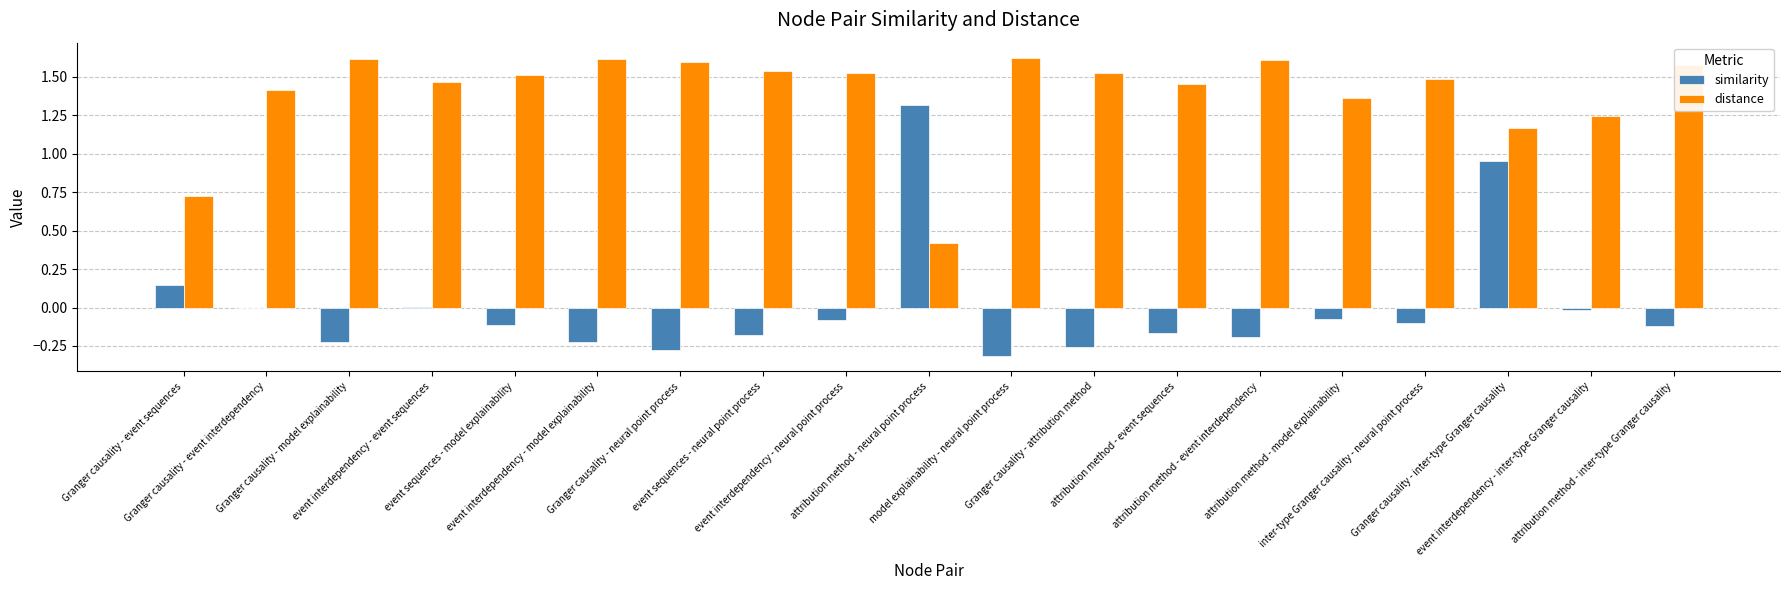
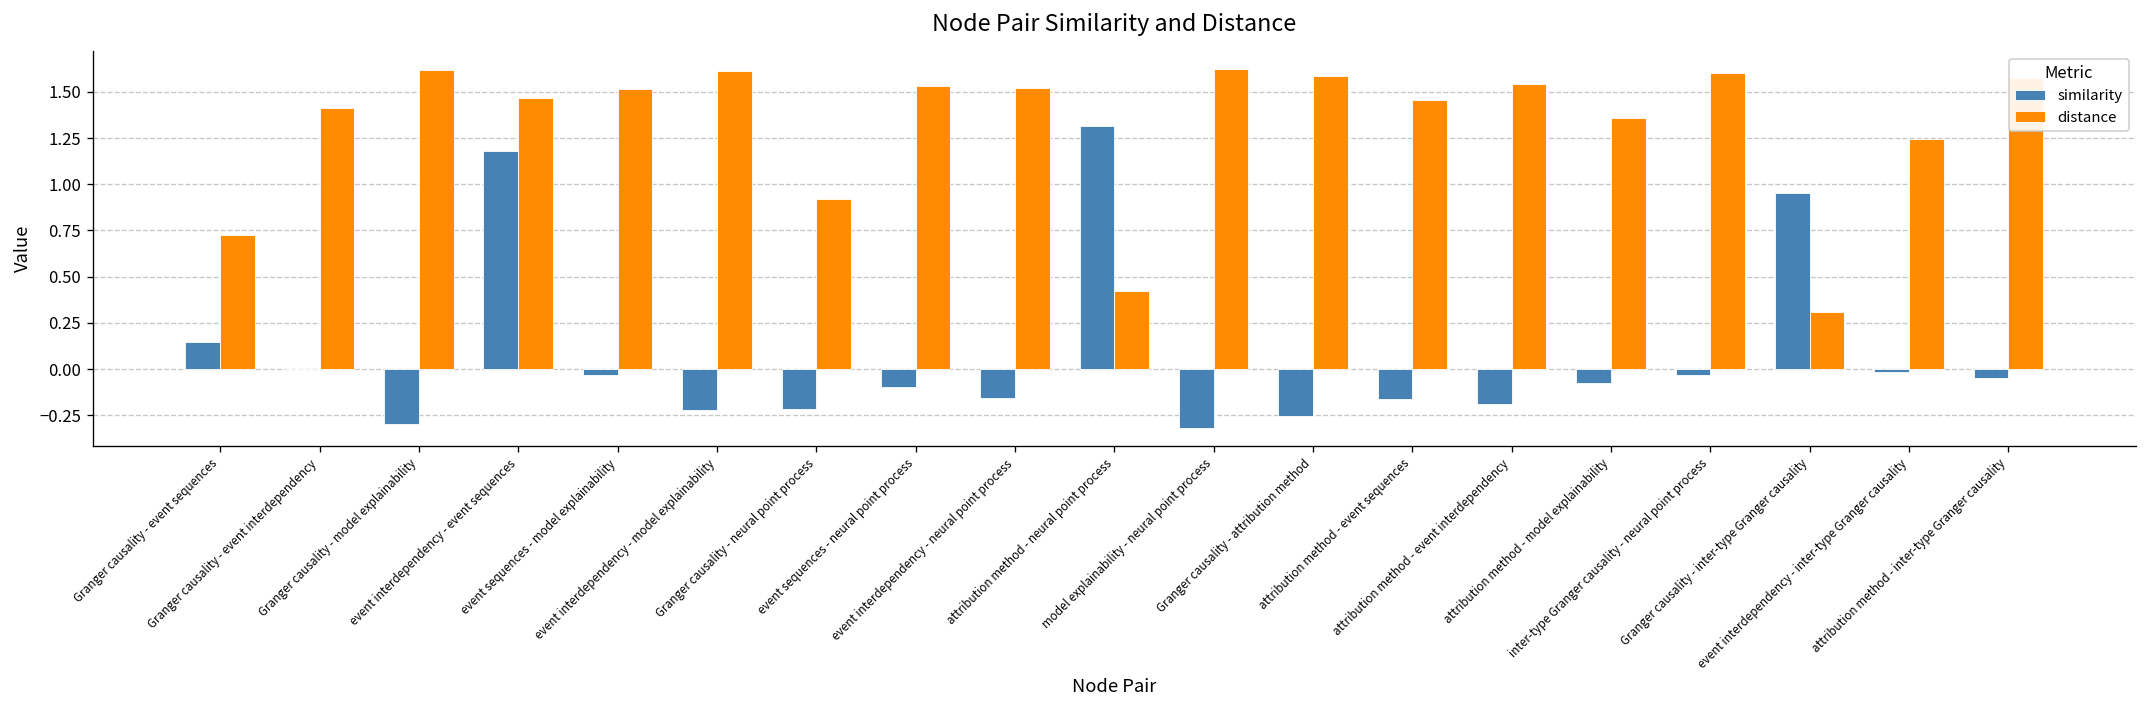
  {
    "similarity": {
      "Granger causality - event sequences": 0.15,
-     "Granger causality - model explainability": -0.22,
-     "event interdependency - event sequences": 0.01,
-     "event sequences - model explainability": -0.11,
+     "Granger causality - model explainability": -0.30,
+     "event interdependency - event sequences": 1.18,
+     "event sequences - model explainability": -0.03,
      "event interdependency - model explainability": -0.22,
-     "Granger causality - neural point process": -0.27,
-     "event sequences - neural point process": -0.18,
-     "event interdependency - neural point process": -0.08,
+     "Granger causality - neural point process": -0.22,
+     "event sequences - neural point process": -0.10,
+     "event interdependency - neural point process": -0.16,
      "attribution method - neural point process": 1.32,
      "model explainability - neural point process": -0.32,
      "Granger causality - attribution method": -0.26,
      "attribution method - event sequences": -0.16,
      "attribution method - event interdependency": -0.19,
      "attribution method - model explainability": -0.07,
-     "inter-type Granger causality - neural point process": -0.10,
+     "inter-type Granger causality - neural point process": -0.03,
      "Granger causality - inter-type Granger causality": 0.95,
-     "attribution method - inter-type Granger causality": -0.12
+     "attribution method - inter-type Granger causality": -0.05
    },
    "distance": {
      "Granger causality - event sequences": 0.73,
      "Granger causality - event interdependency": 1.41,
      "Granger causality - model explainability": 1.62,
      "event interdependency - event sequences": 1.47,
      "event sequences - model explainability": 1.51,
      "event interdependency - model explainability": 1.62,
-     "Granger causality - neural point process": 1.60,
+     "Granger causality - neural point process": 0.92,
      "event sequences - neural point process": 1.53,
      "event interdependency - neural point process": 1.52,
      "attribution method - neural point process": 0.42,
      "model explainability - neural point process": 1.62,
-     "Granger causality - attribution method": 1.52,
+     "Granger causality - attribution method": 1.58,
      "attribution method - event sequences": 1.45,
-     "attribution method - event interdependency": 1.61,
+     "attribution method - event interdependency": 1.54,
      "attribution method - model explainability": 1.36,
-     "inter-type Granger causality - neural point process": 1.48,
-     "Granger causality - inter-type Granger causality": 1.17,
+     "inter-type Granger causality - neural point process": 1.60,
+     "Granger causality - inter-type Granger causality": 0.31,
      "event interdependency - inter-type Granger causality": 1.25
    }
  }
